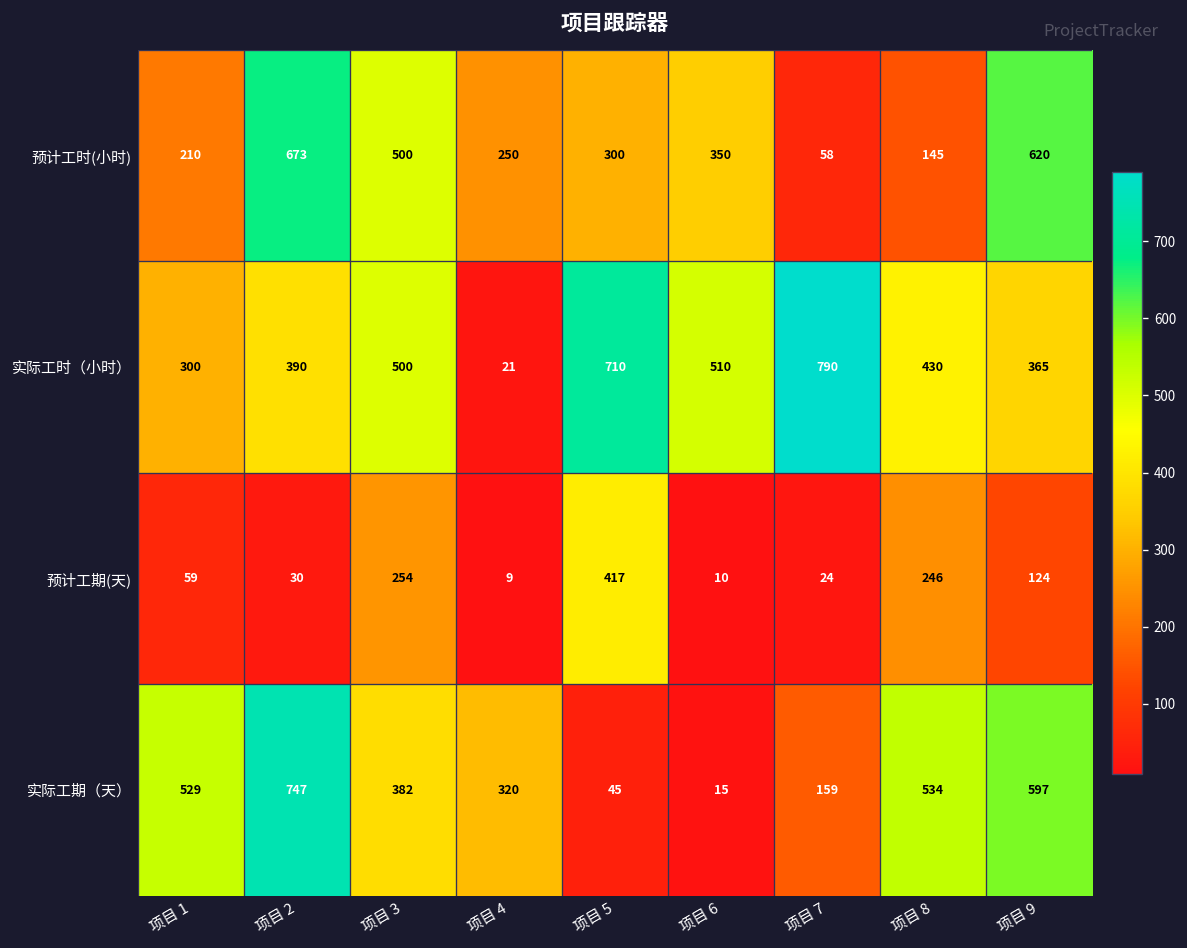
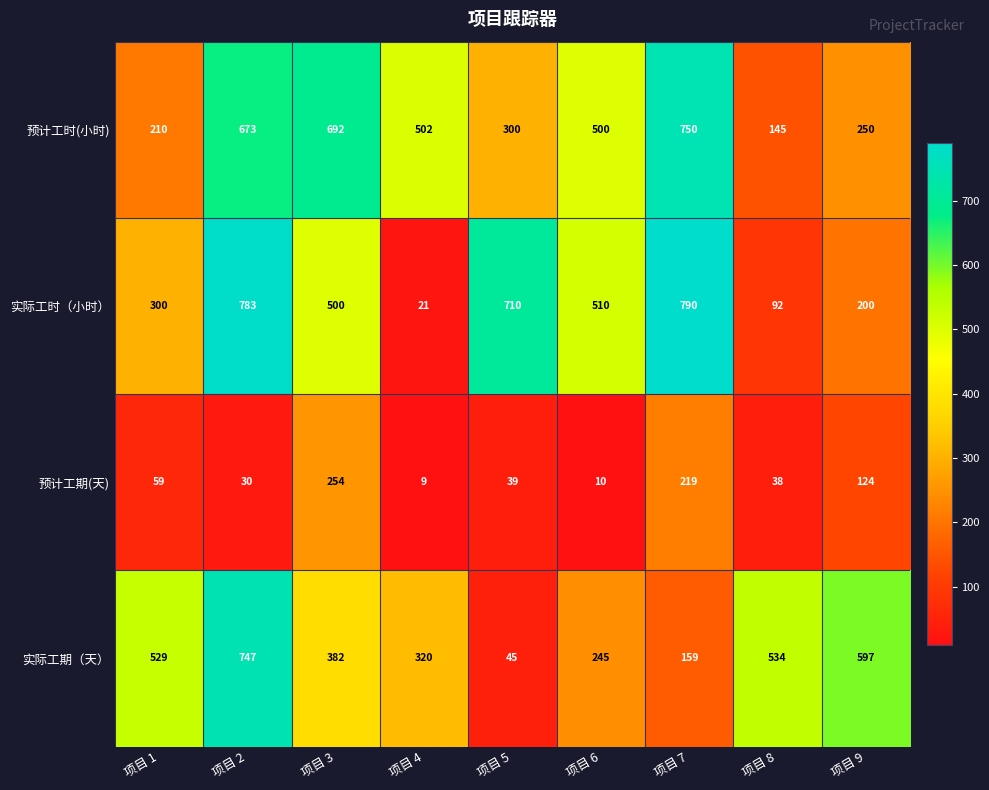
  {
    "预计工时(小时)": {
      "项目 1": 210,
      "项目 2": 673,
-     "项目 3": 500,
-     "项目 4": 250,
+     "项目 3": 692,
+     "项目 4": 502,
      "项目 5": 300,
-     "项目 6": 350,
-     "项目 7": 58,
+     "项目 6": 500,
+     "项目 7": 750,
      "项目 8": 145,
-     "项目 9": 620
+     "项目 9": 250
    },
    "实际工时（小时）": {
      "项目 1": 300,
-     "项目 2": 390,
+     "项目 2": 783,
      "项目 3": 500,
      "项目 4": 21,
      "项目 5": 710,
      "项目 6": 510,
      "项目 7": 790,
-     "项目 8": 430,
-     "项目 9": 365
+     "项目 8": 92,
+     "项目 9": 200
    },
    "预计工期(天)": {
      "项目 1": 59,
      "项目 2": 30,
      "项目 3": 254,
      "项目 4": 9,
-     "项目 5": 417,
+     "项目 5": 39,
      "项目 6": 10,
-     "项目 7": 24,
-     "项目 8": 246,
+     "项目 7": 219,
+     "项目 8": 38,
      "项目 9": 124
    },
    "实际工期（天）": {
      "项目 1": 529,
      "项目 2": 747,
      "项目 3": 382,
      "项目 4": 320,
      "项目 5": 45,
-     "项目 6": 15,
+     "项目 6": 245,
      "项目 7": 159,
      "项目 8": 534,
      "项目 9": 597
    }
  }
